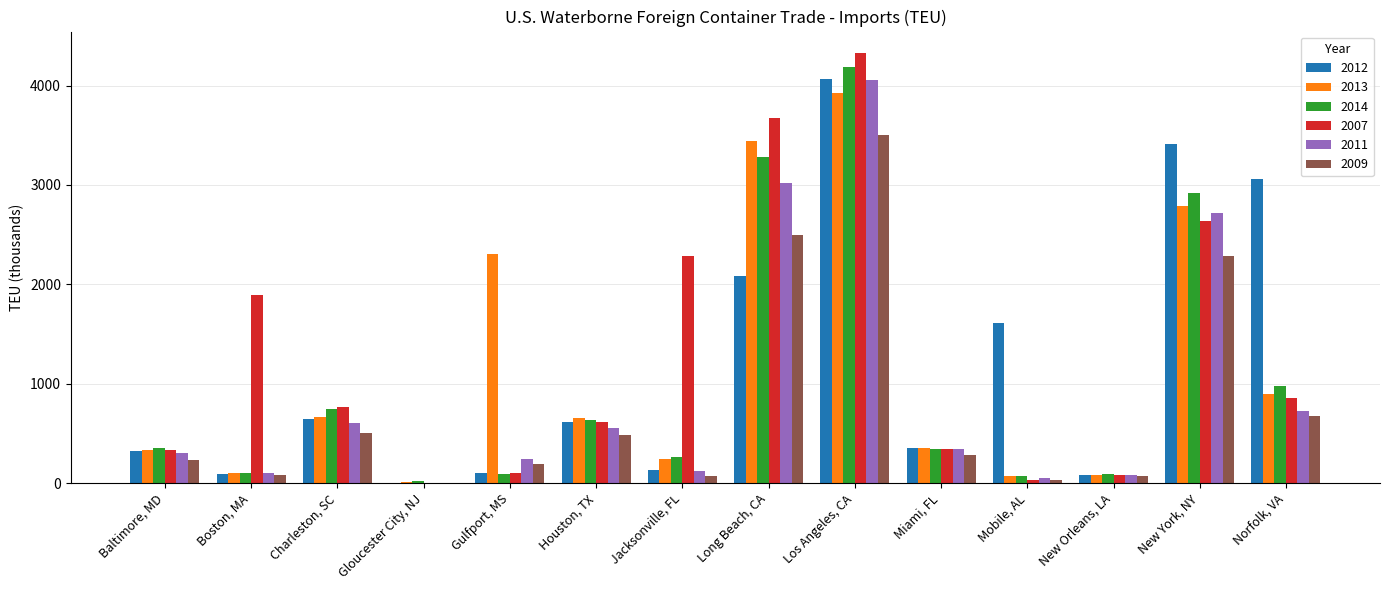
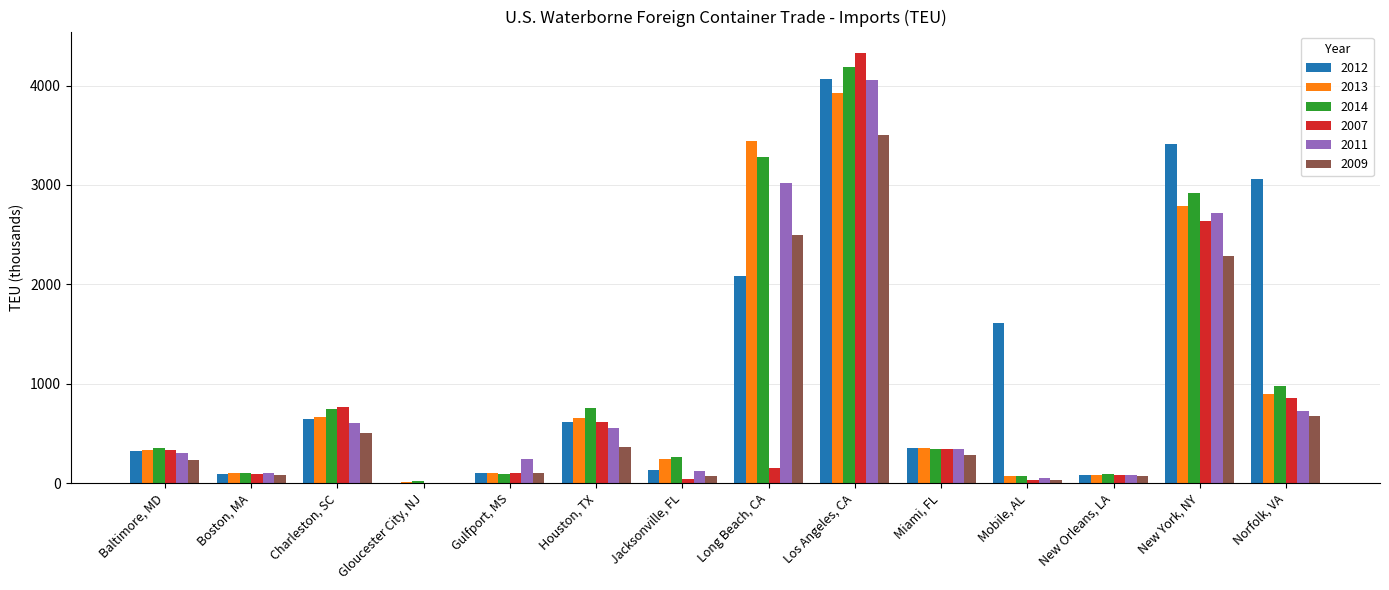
  {
    "2012": {
      "Baltimore, MD": 300,
      "Boston, MA": 100,
      "Charleston, SC": 600,
      "Gulfport, MS": 100,
      "Houston, TX": 600,
      "Jacksonville, FL": 100,
      "Long Beach, CA": 2100,
      "Los Angeles, CA": 4100,
      "Miami, FL": 400,
      "Mobile, AL": 1600,
      "New Orleans, LA": 100,
      "New York, NY": 3400,
      "Norfolk, VA": 3100
    },
    "2013": {
      "Baltimore, MD": 300,
      "Boston, MA": 100,
      "Charleston, SC": 700,
-     "Gulfport, MS": 2300,
+     "Gulfport, MS": 100,
      "Houston, TX": 700,
      "Jacksonville, FL": 200,
      "Long Beach, CA": 3400,
      "Los Angeles, CA": 3900,
      "Miami, FL": 400,
      "Mobile, AL": 100,
      "New Orleans, LA": 100,
      "New York, NY": 2800,
      "Norfolk, VA": 900
    },
    "2014": {
      "Baltimore, MD": 300,
      "Boston, MA": 100,
      "Charleston, SC": 700,
      "Gulfport, MS": 100,
-     "Houston, TX": 600,
+     "Houston, TX": 800,
      "Jacksonville, FL": 300,
      "Long Beach, CA": 3300,
      "Los Angeles, CA": 4200,
      "Miami, FL": 300,
      "Mobile, AL": 100,
      "New Orleans, LA": 100,
      "New York, NY": 2900,
      "Norfolk, VA": 1000
    },
    "2007": {
      "Baltimore, MD": 300,
-     "Boston, MA": 1900,
+     "Boston, MA": 100,
      "Charleston, SC": 800,
      "Gulfport, MS": 100,
      "Houston, TX": 600,
-     "Jacksonville, FL": 2300,
-     "Long Beach, CA": 3700,
+     "Jacksonville, FL": 0,
+     "Long Beach, CA": 200,
      "Los Angeles, CA": 4300,
      "Miami, FL": 300,
      "Mobile, AL": 0,
      "New Orleans, LA": 100,
      "New York, NY": 2600,
      "Norfolk, VA": 900
    },
    "2011": {
      "Baltimore, MD": 300,
      "Boston, MA": 100,
      "Charleston, SC": 600,
      "Gulfport, MS": 200,
      "Houston, TX": 600,
      "Jacksonville, FL": 100,
      "Long Beach, CA": 3000,
      "Los Angeles, CA": 4100,
      "Miami, FL": 300,
      "Mobile, AL": 100,
      "New Orleans, LA": 100,
      "New York, NY": 2700,
      "Norfolk, VA": 700
    },
    "2009": {
      "Baltimore, MD": 200,
      "Boston, MA": 100,
      "Charleston, SC": 500,
-     "Gulfport, MS": 200,
-     "Houston, TX": 500,
+     "Gulfport, MS": 100,
+     "Houston, TX": 400,
      "Jacksonville, FL": 100,
      "Long Beach, CA": 2500,
      "Los Angeles, CA": 3500,
      "Miami, FL": 300,
      "Mobile, AL": 0,
      "New Orleans, LA": 100,
      "New York, NY": 2300,
      "Norfolk, VA": 700
    }
  }
